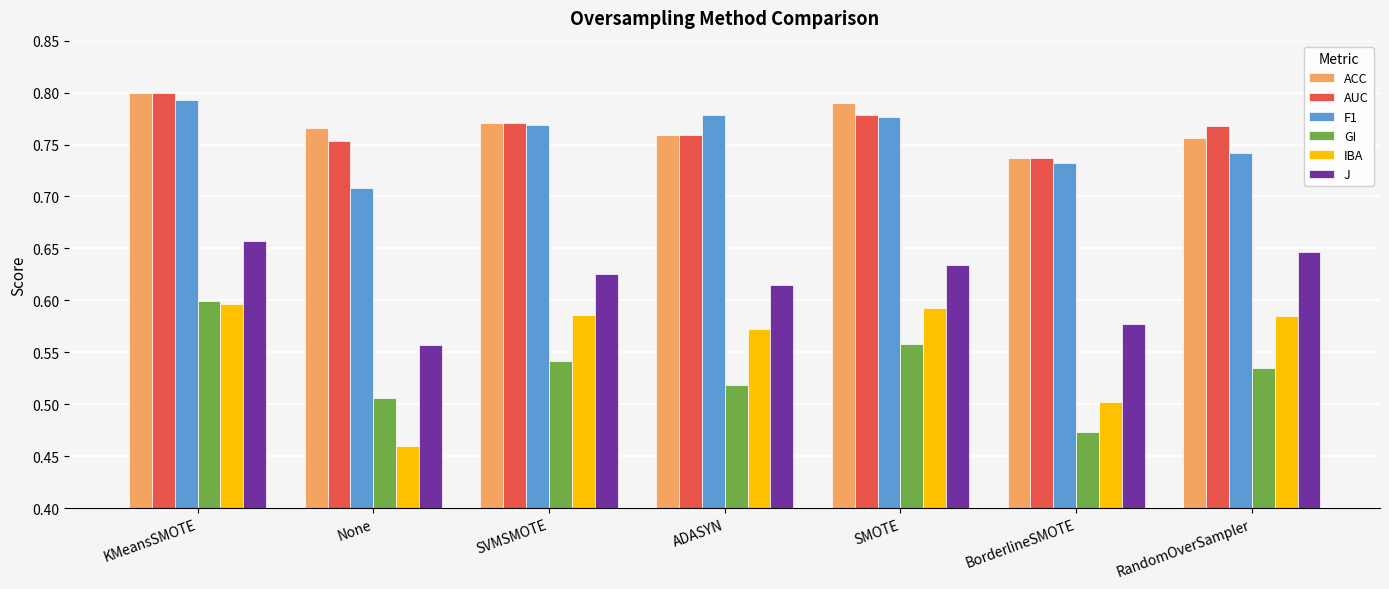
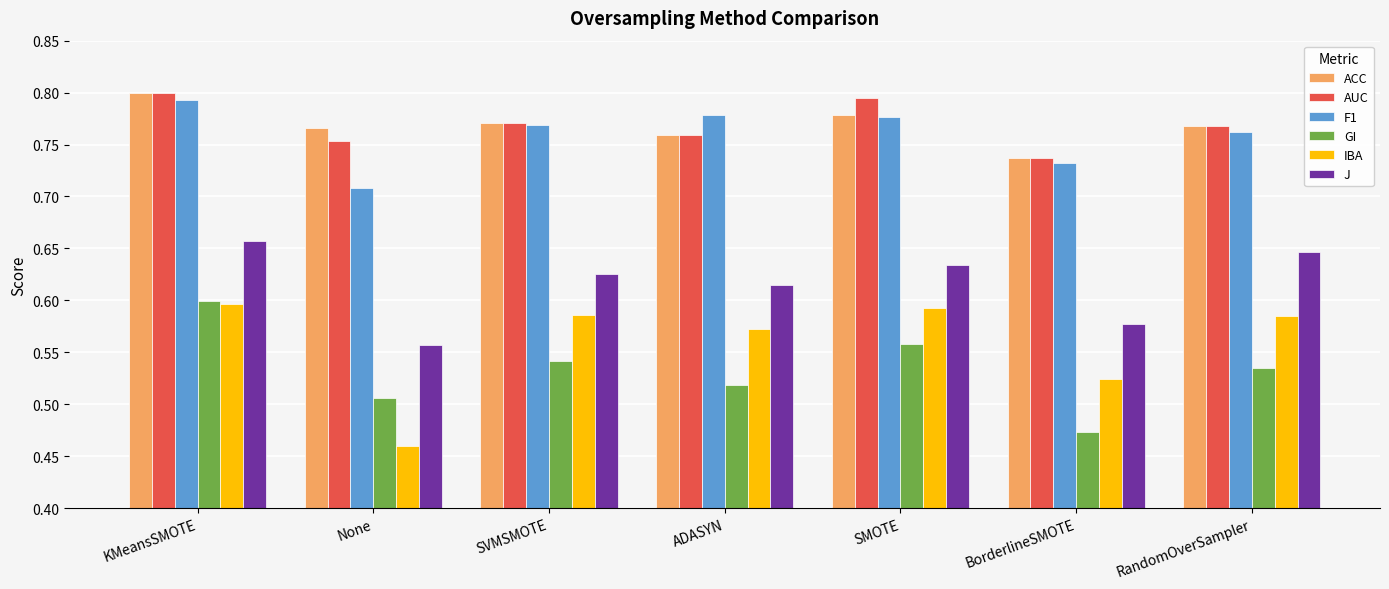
  {
    "ACC": {
      "KMeansSMOTE": 0.800,
      "None": 0.765,
      "SVMSMOTE": 0.771,
      "ADASYN": 0.759,
-     "SMOTE": 0.790,
+     "SMOTE": 0.779,
      "BorderlineSMOTE": 0.737,
-     "RandomOverSampler": 0.757
+     "RandomOverSampler": 0.767
    },
    "AUC": {
      "KMeansSMOTE": 0.800,
      "None": 0.753,
      "SVMSMOTE": 0.771,
      "ADASYN": 0.759,
-     "SMOTE": 0.779,
+     "SMOTE": 0.794,
      "BorderlineSMOTE": 0.737,
      "RandomOverSampler": 0.767
    },
    "F1": {
      "KMeansSMOTE": 0.793,
      "None": 0.708,
      "SVMSMOTE": 0.769,
      "ADASYN": 0.779,
      "SMOTE": 0.776,
      "BorderlineSMOTE": 0.732,
-     "RandomOverSampler": 0.742
+     "RandomOverSampler": 0.762
    },
    "GI": {
      "KMeansSMOTE": 0.599,
      "None": 0.506,
      "SVMSMOTE": 0.541,
      "ADASYN": 0.519,
      "SMOTE": 0.558,
      "BorderlineSMOTE": 0.473,
      "RandomOverSampler": 0.535
    },
    "IBA": {
      "KMeansSMOTE": 0.596,
      "None": 0.460,
      "SVMSMOTE": 0.586,
      "ADASYN": 0.573,
      "SMOTE": 0.593,
-     "BorderlineSMOTE": 0.503,
+     "BorderlineSMOTE": 0.525,
      "RandomOverSampler": 0.585
    },
    "J": {
      "KMeansSMOTE": 0.657,
      "None": 0.557,
      "SVMSMOTE": 0.625,
      "ADASYN": 0.615,
      "SMOTE": 0.634,
      "BorderlineSMOTE": 0.578,
      "RandomOverSampler": 0.646
    }
  }
